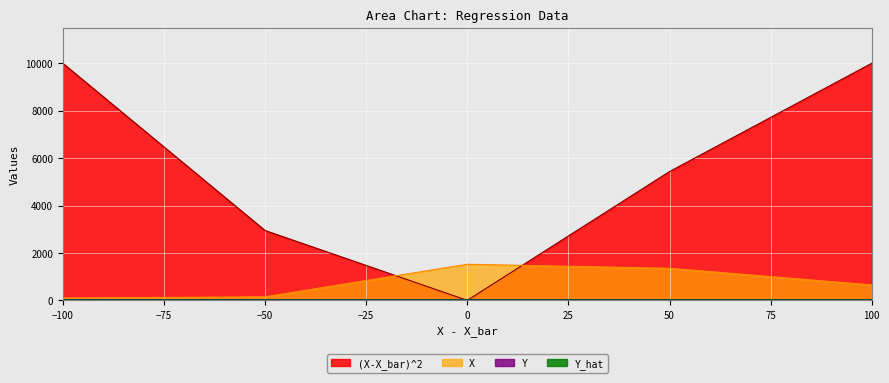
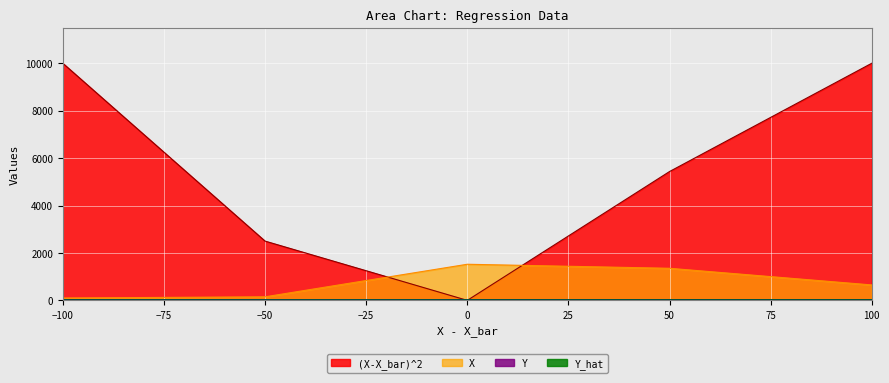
  {
    "(X-X_bar)^2": {
      "−100": 10000,
-     "−50": 2900,
+     "−50": 2500,
      "50": 5400,
      "100": 10000
    },
    "X": {
      "−50": 200,
      "0": 1500,
      "50": 1400,
      "100": 700
    },
    "Y_hat": {
      "−50": 0,
      "50": 0,
      "100": 0
    }
  }
